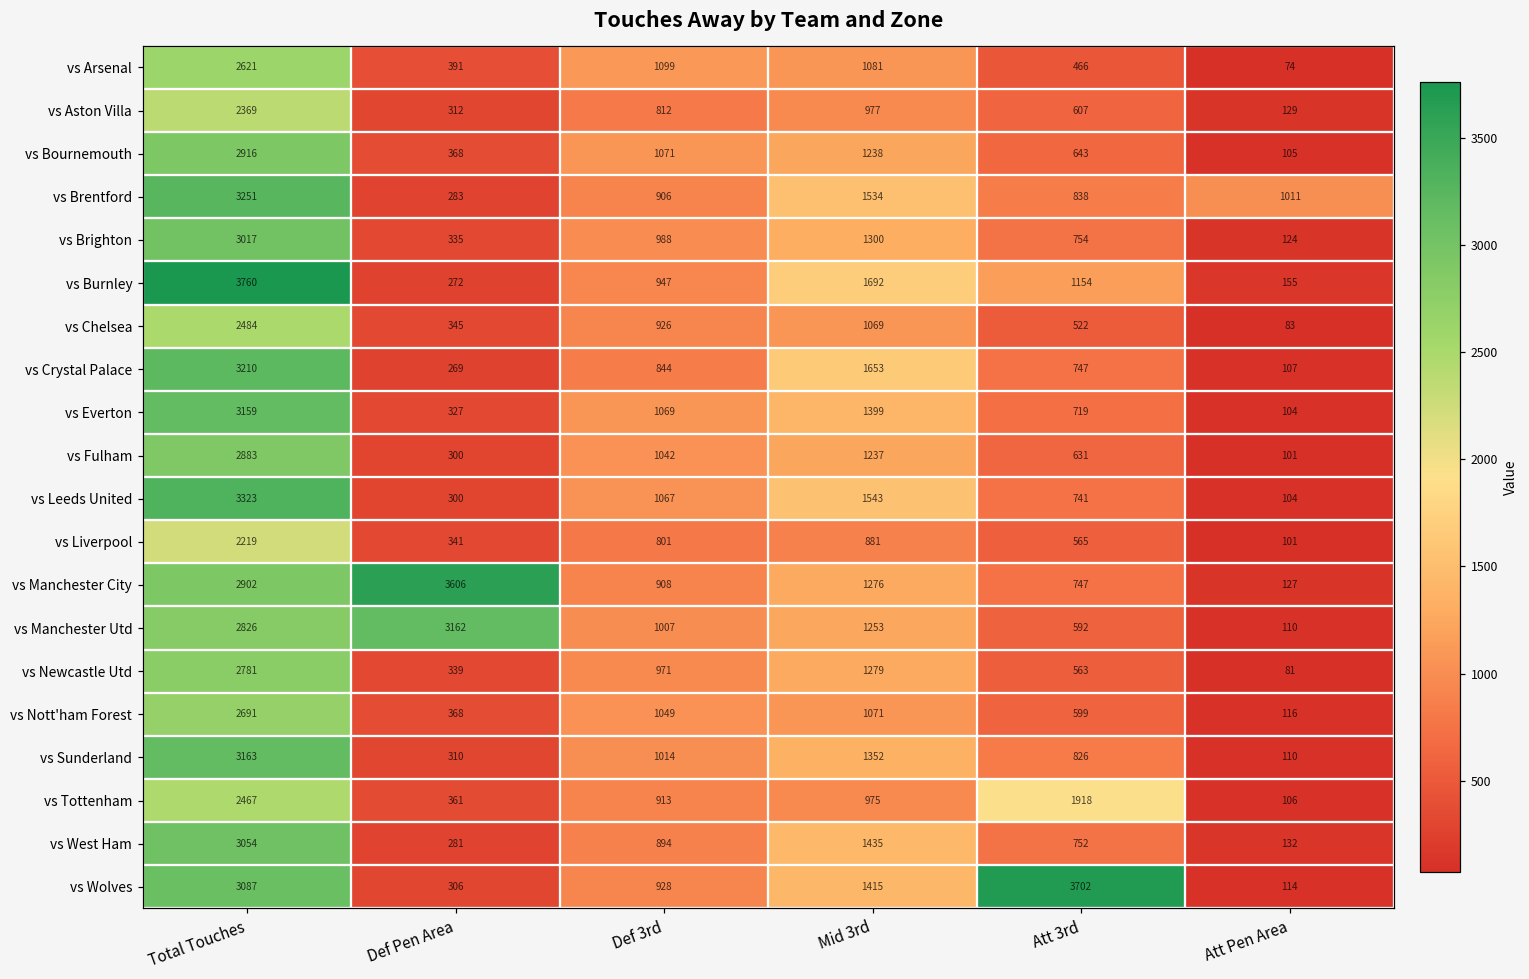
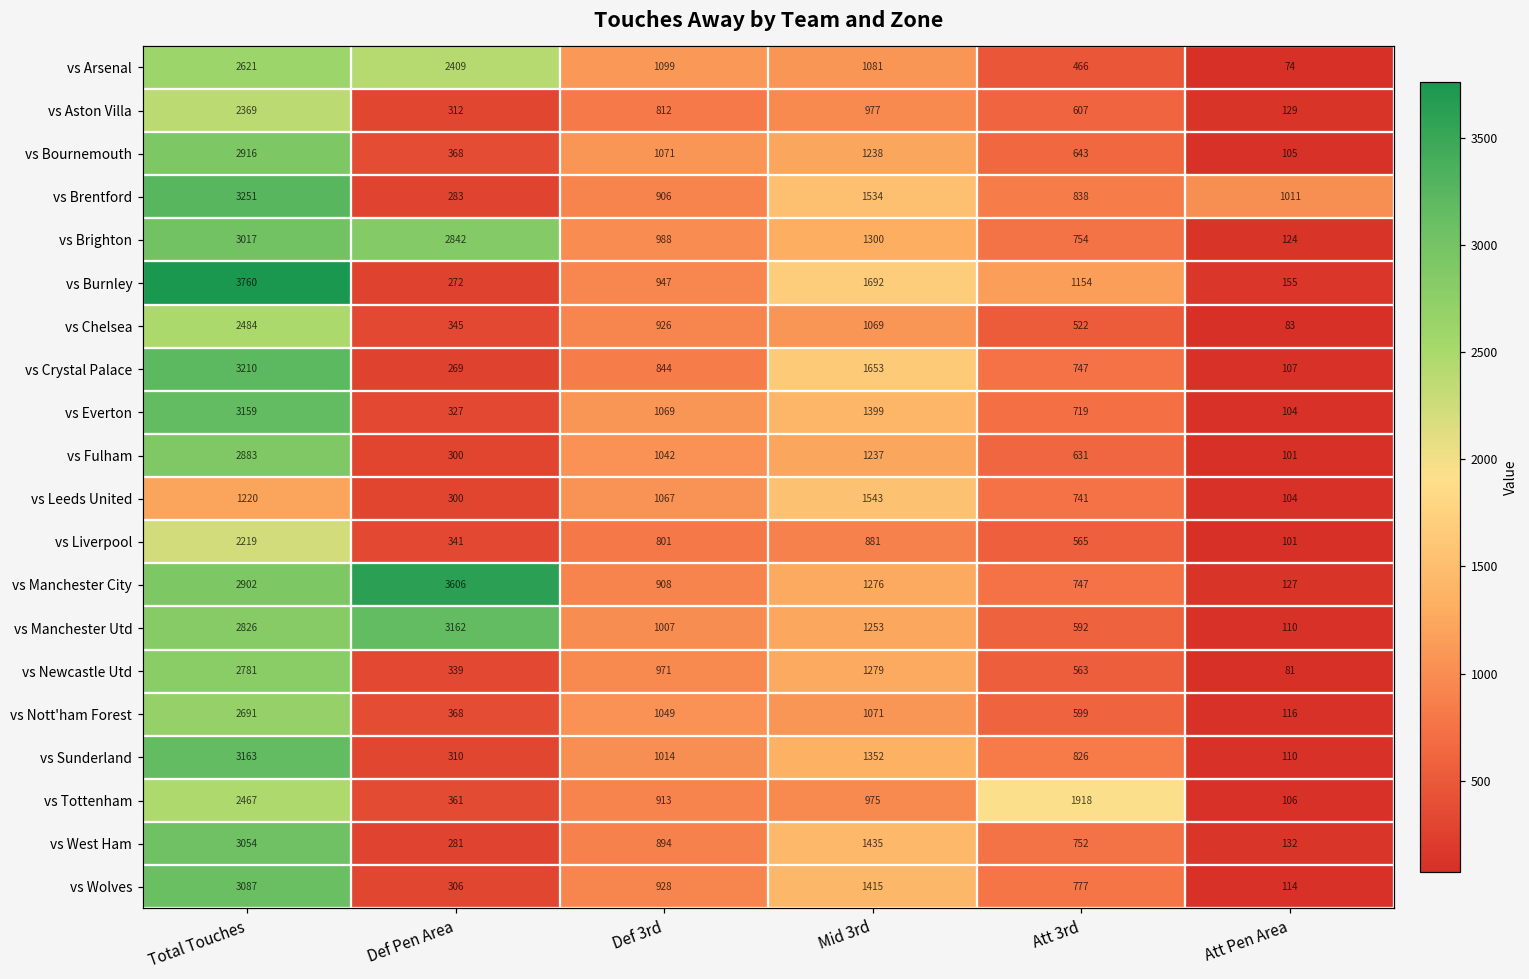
  {
    "vs Arsenal": {
      "Total Touches": 2621,
-     "Def Pen Area": 391,
+     "Def Pen Area": 2409,
      "Def 3rd": 1099,
      "Mid 3rd": 1081,
      "Att 3rd": 466,
      "Att Pen Area": 74
    },
    "vs Aston Villa": {
      "Total Touches": 2369,
      "Def Pen Area": 312,
      "Def 3rd": 812,
      "Mid 3rd": 977,
      "Att 3rd": 607,
      "Att Pen Area": 129
    },
    "vs Bournemouth": {
      "Total Touches": 2916,
      "Def Pen Area": 368,
      "Def 3rd": 1071,
      "Mid 3rd": 1238,
      "Att 3rd": 643,
      "Att Pen Area": 105
    },
    "vs Brentford": {
      "Total Touches": 3251,
      "Def Pen Area": 283,
      "Def 3rd": 906,
      "Mid 3rd": 1534,
      "Att 3rd": 838,
      "Att Pen Area": 1011
    },
    "vs Brighton": {
      "Total Touches": 3017,
-     "Def Pen Area": 335,
+     "Def Pen Area": 2842,
      "Def 3rd": 988,
      "Mid 3rd": 1300,
      "Att 3rd": 754,
      "Att Pen Area": 124
    },
    "vs Burnley": {
      "Total Touches": 3760,
      "Def Pen Area": 272,
      "Def 3rd": 947,
      "Mid 3rd": 1692,
      "Att 3rd": 1154,
      "Att Pen Area": 155
    },
    "vs Chelsea": {
      "Total Touches": 2484,
      "Def Pen Area": 345,
      "Def 3rd": 926,
      "Mid 3rd": 1069,
      "Att 3rd": 522,
      "Att Pen Area": 83
    },
    "vs Crystal Palace": {
      "Total Touches": 3210,
      "Def Pen Area": 269,
      "Def 3rd": 844,
      "Mid 3rd": 1653,
      "Att 3rd": 747,
      "Att Pen Area": 107
    },
    "vs Everton": {
      "Total Touches": 3159,
      "Def Pen Area": 327,
      "Def 3rd": 1069,
      "Mid 3rd": 1399,
      "Att 3rd": 719,
      "Att Pen Area": 104
    },
    "vs Fulham": {
      "Total Touches": 2883,
      "Def Pen Area": 300,
      "Def 3rd": 1042,
      "Mid 3rd": 1237,
      "Att 3rd": 631,
      "Att Pen Area": 101
    },
    "vs Leeds United": {
-     "Total Touches": 3323,
+     "Total Touches": 1220,
      "Def Pen Area": 300,
      "Def 3rd": 1067,
      "Mid 3rd": 1543,
      "Att 3rd": 741,
      "Att Pen Area": 104
    },
    "vs Liverpool": {
      "Total Touches": 2219,
      "Def Pen Area": 341,
      "Def 3rd": 801,
      "Mid 3rd": 881,
      "Att 3rd": 565,
      "Att Pen Area": 101
    },
    "vs Manchester City": {
      "Total Touches": 2902,
      "Def Pen Area": 3606,
      "Def 3rd": 908,
      "Mid 3rd": 1276,
      "Att 3rd": 747,
      "Att Pen Area": 127
    },
    "vs Manchester Utd": {
      "Total Touches": 2826,
      "Def Pen Area": 3162,
      "Def 3rd": 1007,
      "Mid 3rd": 1253,
      "Att 3rd": 592,
      "Att Pen Area": 110
    },
    "vs Newcastle Utd": {
      "Total Touches": 2781,
      "Def Pen Area": 339,
      "Def 3rd": 971,
      "Mid 3rd": 1279,
      "Att 3rd": 563,
      "Att Pen Area": 81
    },
    "vs Nott'ham Forest": {
      "Total Touches": 2691,
      "Def Pen Area": 368,
      "Def 3rd": 1049,
      "Mid 3rd": 1071,
      "Att 3rd": 599,
      "Att Pen Area": 116
    },
    "vs Sunderland": {
      "Total Touches": 3163,
      "Def Pen Area": 310,
      "Def 3rd": 1014,
      "Mid 3rd": 1352,
      "Att 3rd": 826,
      "Att Pen Area": 110
    },
    "vs Tottenham": {
      "Total Touches": 2467,
      "Def Pen Area": 361,
      "Def 3rd": 913,
      "Mid 3rd": 975,
      "Att 3rd": 1918,
      "Att Pen Area": 106
    },
    "vs West Ham": {
      "Total Touches": 3054,
      "Def Pen Area": 281,
      "Def 3rd": 894,
      "Mid 3rd": 1435,
      "Att 3rd": 752,
      "Att Pen Area": 132
    },
    "vs Wolves": {
      "Total Touches": 3087,
      "Def Pen Area": 306,
      "Def 3rd": 928,
      "Mid 3rd": 1415,
-     "Att 3rd": 3702,
+     "Att 3rd": 777,
      "Att Pen Area": 114
    }
  }
